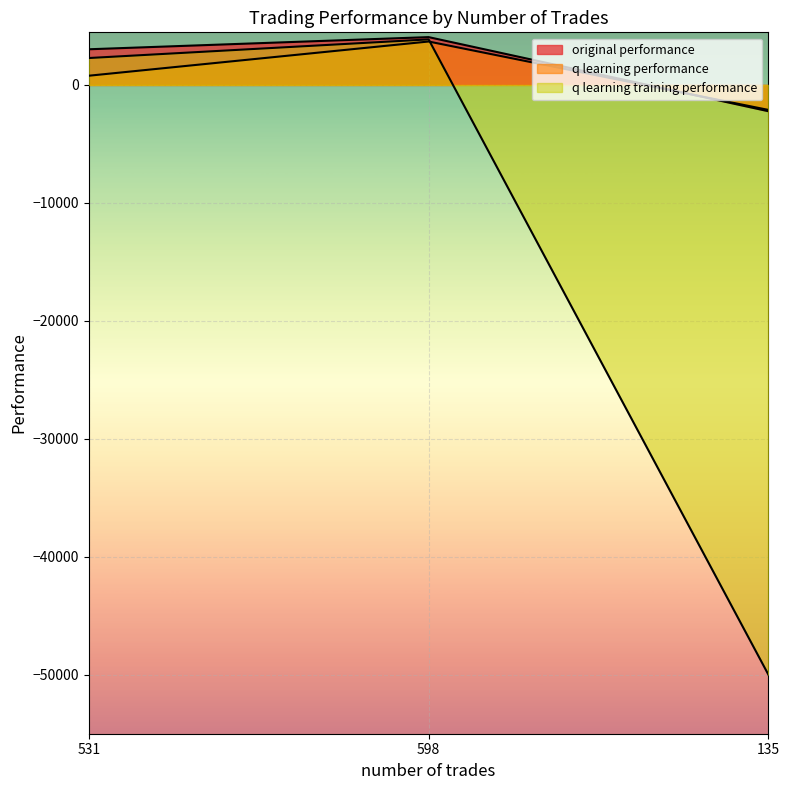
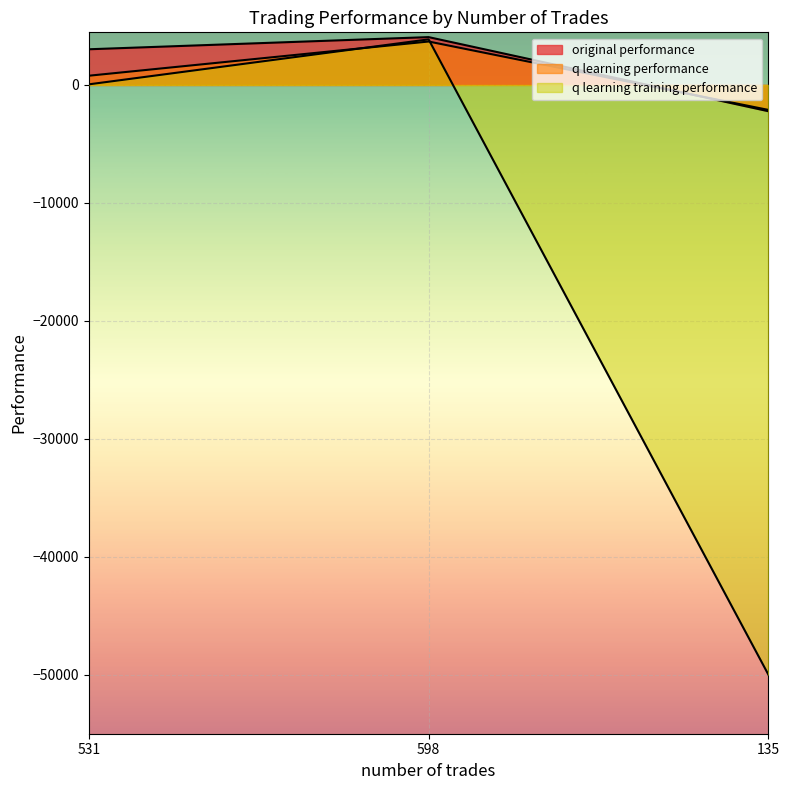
  {
    "q learning training performance": {
-     "531": 2300
+     "531": 100
    }
  }
